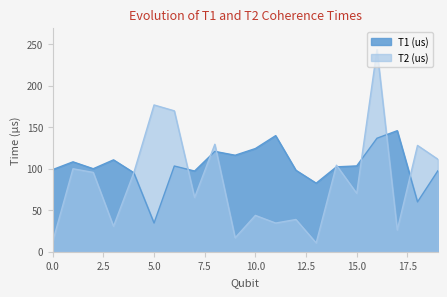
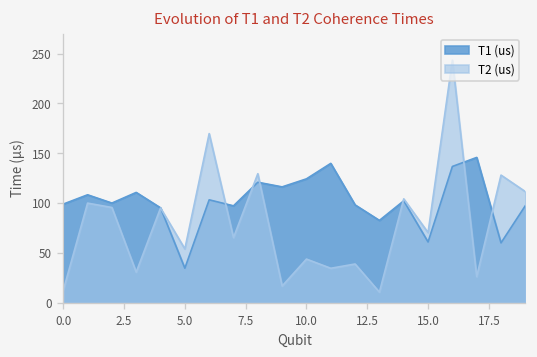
  {
    "T1 (us)": {
      "0.0": 100,
      "5.0": 30,
      "10.0": 120,
-     "15.0": 100
+     "15.0": 60
    },
    "T2 (us)": {
      "0.0": 10,
-     "5.0": 180,
+     "5.0": 50,
      "10.0": 40,
      "15.0": 70
    }
  }
